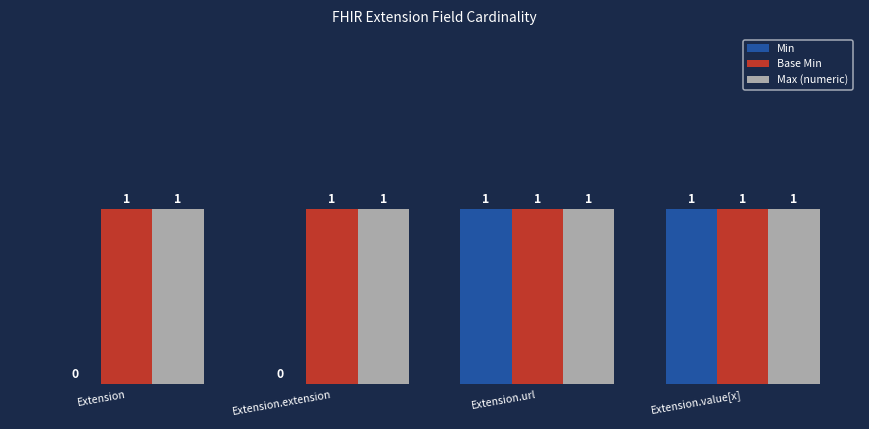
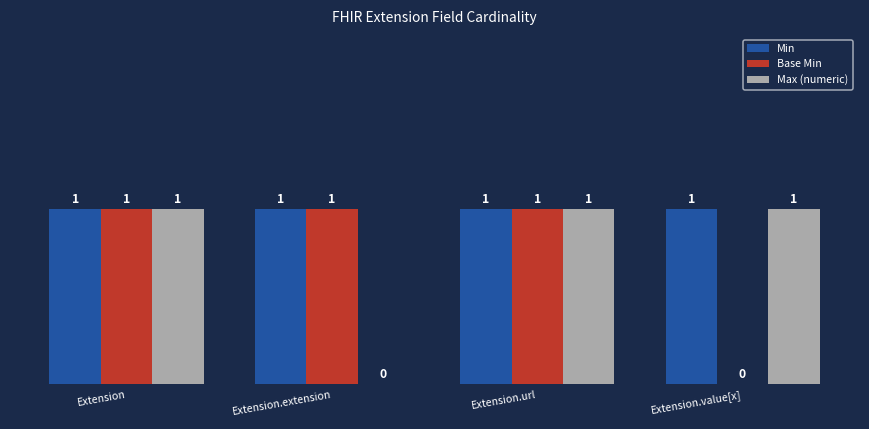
  {
    "Min": {
-     "Extension": 0,
-     "Extension.extension": 0,
+     "Extension": 1,
+     "Extension.extension": 1,
      "Extension.url": 1,
      "Extension.value[x]": 1
    },
    "Base Min": {
      "Extension": 1,
      "Extension.extension": 1,
      "Extension.url": 1,
-     "Extension.value[x]": 1
+     "Extension.value[x]": 0
    },
    "Max (numeric)": {
      "Extension": 1,
-     "Extension.extension": 1,
+     "Extension.extension": 0,
      "Extension.url": 1,
      "Extension.value[x]": 1
    }
  }
